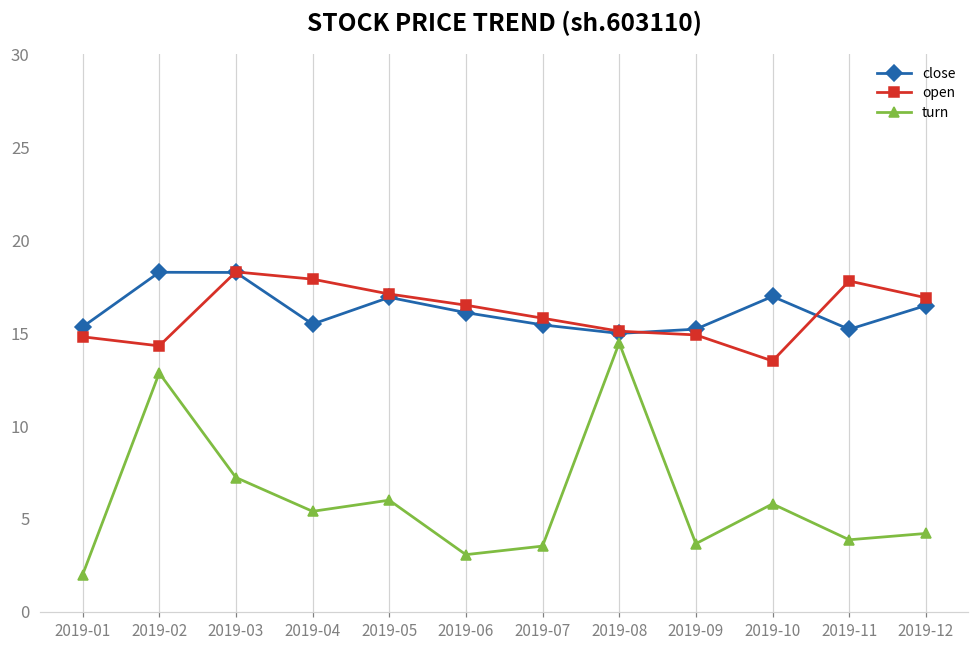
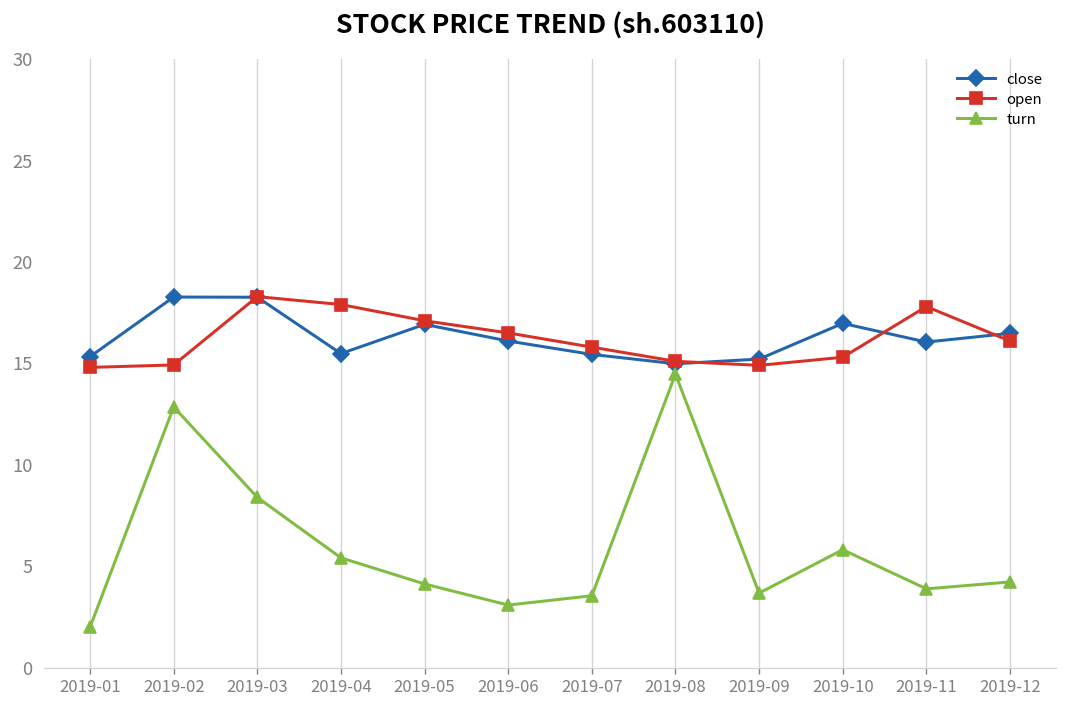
  {
    "close": {
      "2019-01": 15.3,
      "2019-02": 18.3,
      "2019-04": 15.5,
      "2019-05": 16.9,
      "2019-06": 16.1,
      "2019-07": 15.4,
      "2019-09": 15.2,
      "2019-10": 17.0,
-     "2019-11": 15.2,
+     "2019-11": 16.1,
      "2019-12": 16.5
    },
    "open": {
      "2019-01": 14.8,
-     "2019-02": 14.3,
+     "2019-02": 14.9,
      "2019-04": 17.9,
      "2019-05": 17.1,
      "2019-06": 16.5,
      "2019-07": 15.8,
      "2019-09": 14.9,
-     "2019-10": 13.5,
+     "2019-10": 15.3,
      "2019-11": 17.8,
-     "2019-12": 16.9
+     "2019-12": 16.1
    },
    "turn": {
      "2019-01": 2.0,
      "2019-02": 12.9,
-     "2019-03": 7.2,
+     "2019-03": 8.4,
      "2019-04": 5.4,
-     "2019-05": 6.0,
+     "2019-05": 4.1,
      "2019-06": 3.1,
      "2019-07": 3.5,
      "2019-08": 14.5,
      "2019-09": 3.7,
      "2019-10": 5.8,
      "2019-11": 3.9,
      "2019-12": 4.2
    }
  }
